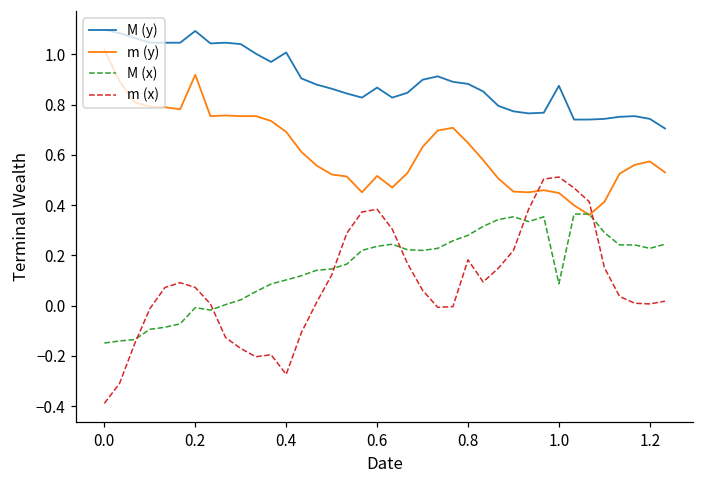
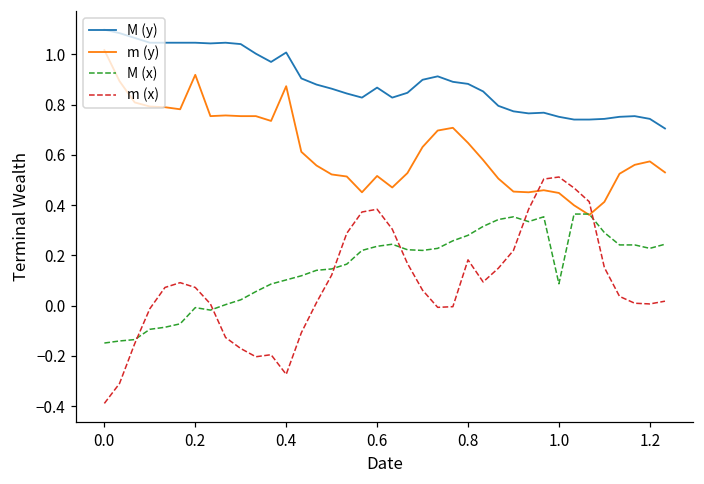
  {
    "M (y)": {
-     "0.2": 1.09,
+     "0.2": 1.05,
      "0.4": 1.01,
      "0.6": 0.87,
      "0.8": 0.88,
-     "1.0": 0.88,
+     "1.0": 0.75,
      "1.2": 0.74
    },
    "m (y)": {
      "0.2": 0.92,
-     "0.4": 0.69,
+     "0.4": 0.87,
      "0.6": 0.52,
      "0.8": 0.65,
      "1.0": 0.45,
      "1.2": 0.57
    },
    "M (x)": {
      "0.0": -0.15,
      "0.2": -0.01,
      "0.4": 0.10,
      "0.6": 0.24,
      "0.8": 0.28,
      "1.0": 0.09,
      "1.2": 0.23
    },
    "m (x)": {
      "0.0": -0.39,
      "0.2": 0.07,
      "0.4": -0.27,
      "0.6": 0.38,
      "0.8": 0.18,
      "1.0": 0.51,
      "1.2": 0.01
    }
  }
